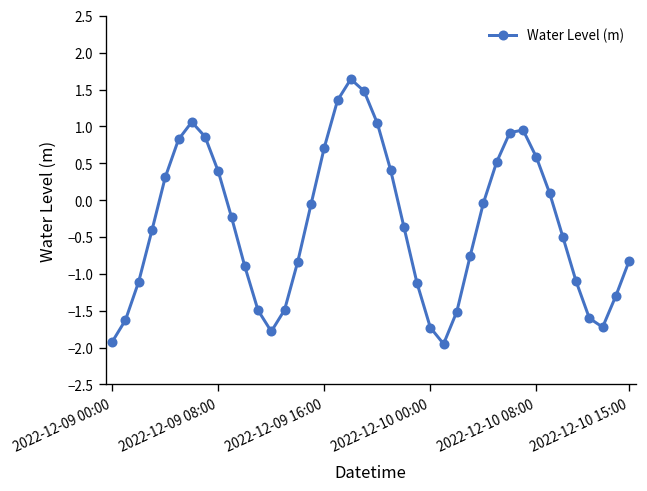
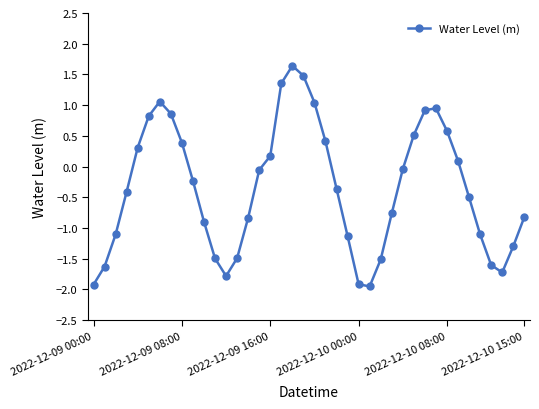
  {
    "2022-12-09 00:00": -1.9,
    "2022-12-09 08:00": 0.4,
-   "2022-12-09 16:00": 0.7,
-   "2022-12-10 00:00": -1.7,
+   "2022-12-09 16:00": 0.2,
+   "2022-12-10 00:00": -1.9,
    "2022-12-10 08:00": 0.6,
    "2022-12-10 15:00": -0.8
  }
